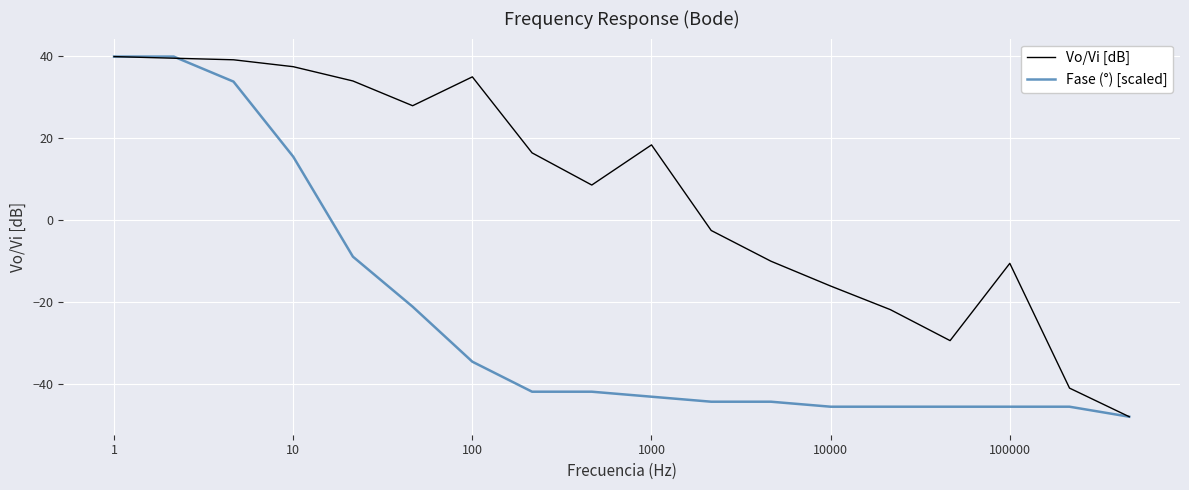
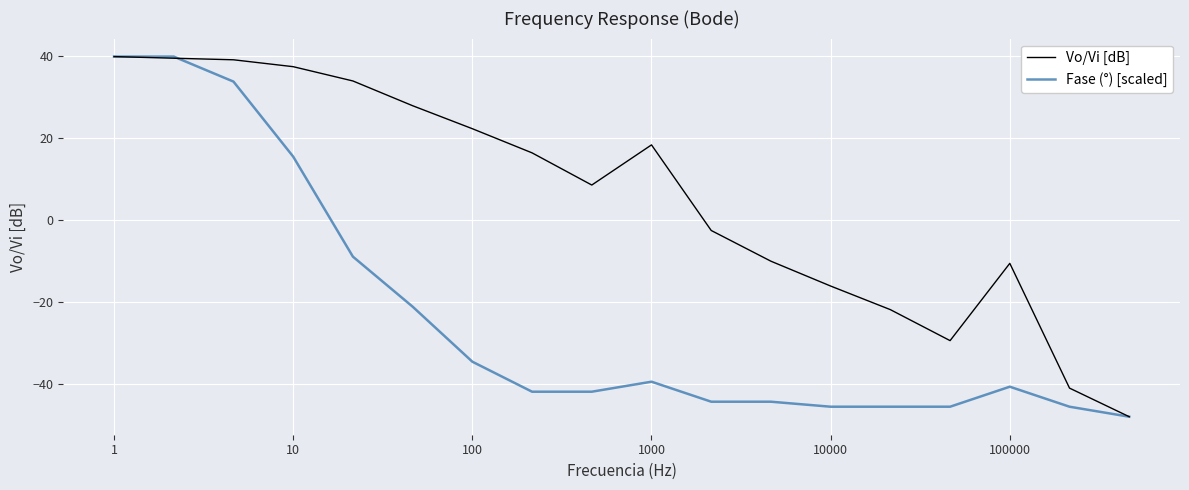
  {
    "Vo/Vi [dB]": {
-     "100": 35,
+     "100": 22,
      "1000": 18,
      "10000": -16,
      "100000": -11
    },
    "Fase (°) [scaled]": {
      "100": -35,
-     "1000": -43,
+     "1000": -39,
      "10000": -46,
-     "100000": -46
+     "100000": -41
    }
  }
